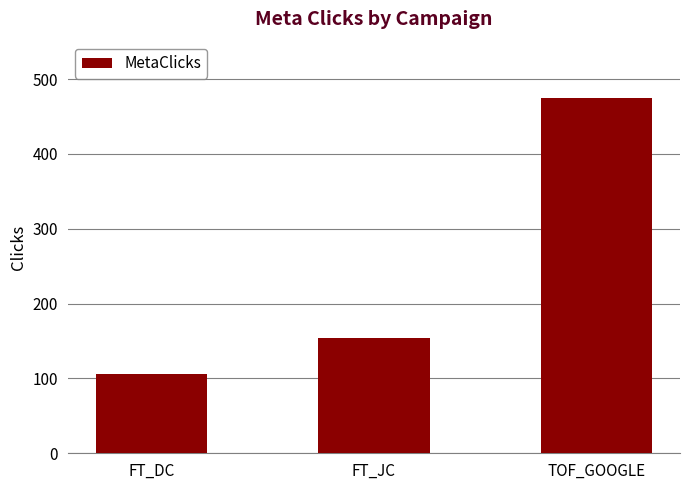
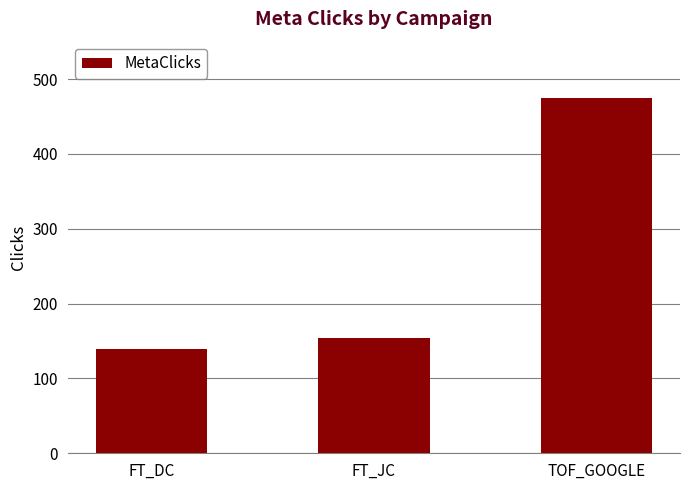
  {
-   "FT_DC": 110,
+   "FT_DC": 140,
    "FT_JC": 150,
    "TOF_GOOGLE": 480
  }
